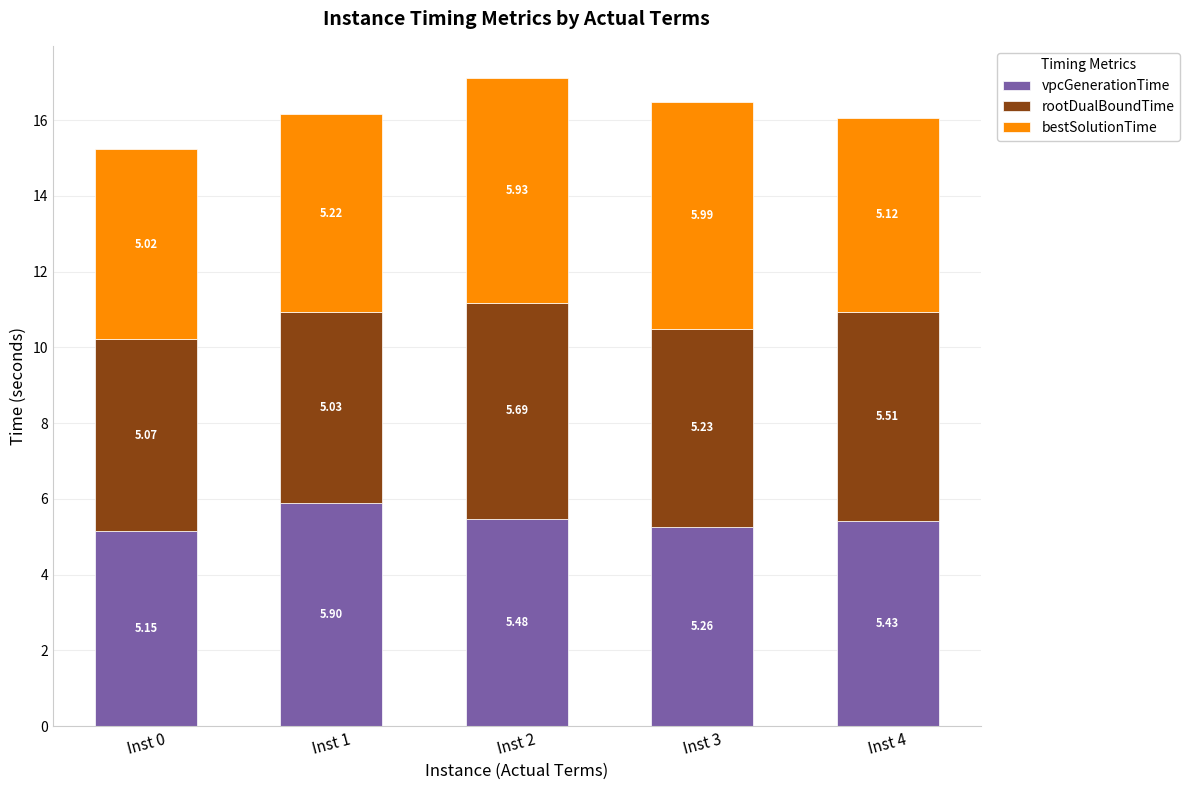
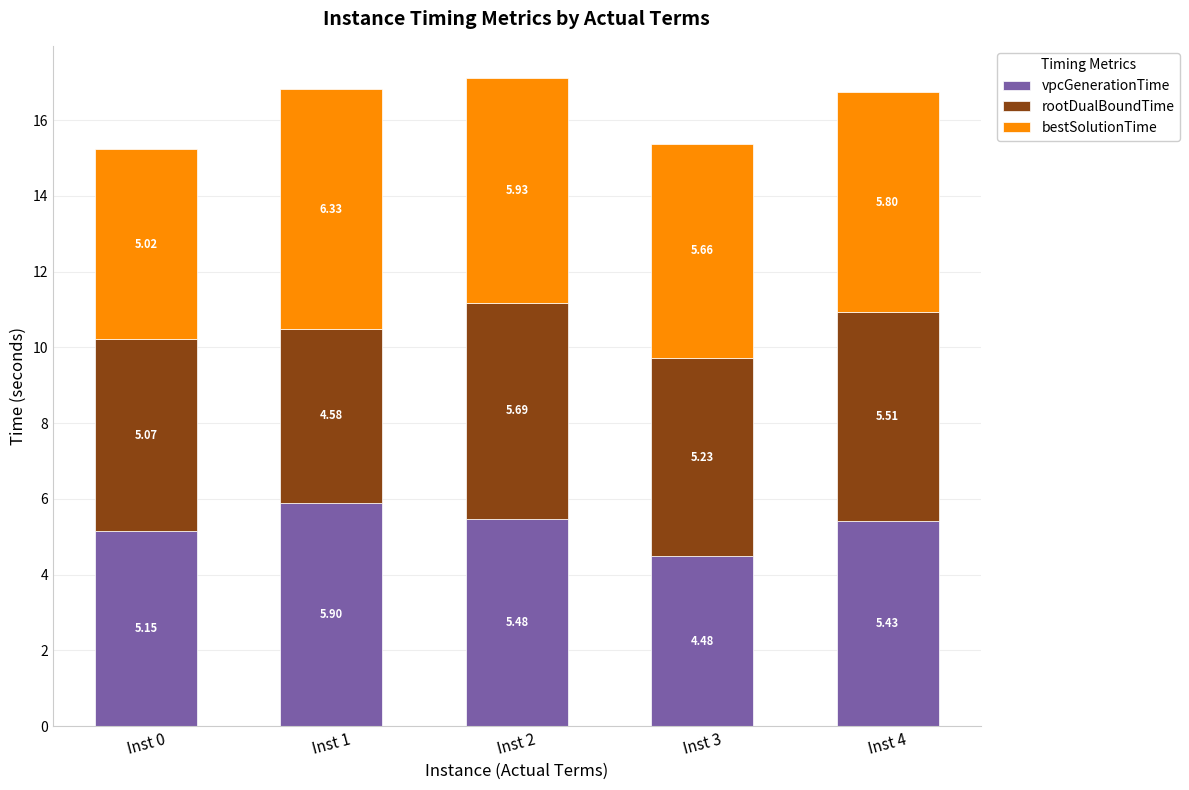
  {
    "vpcGenerationTime": {
      "Inst 0": 5.15,
      "Inst 1": 5.90,
      "Inst 2": 5.48,
-     "Inst 3": 5.26,
+     "Inst 3": 4.48,
      "Inst 4": 5.43
    },
    "rootDualBoundTime": {
      "Inst 0": 5.07,
-     "Inst 1": 5.03,
+     "Inst 1": 4.58,
      "Inst 2": 5.69,
      "Inst 3": 5.23,
      "Inst 4": 5.51
    },
    "bestSolutionTime": {
      "Inst 0": 5.02,
-     "Inst 1": 5.22,
+     "Inst 1": 6.33,
      "Inst 2": 5.93,
-     "Inst 3": 5.99,
-     "Inst 4": 5.12
+     "Inst 3": 5.66,
+     "Inst 4": 5.80
    }
  }
